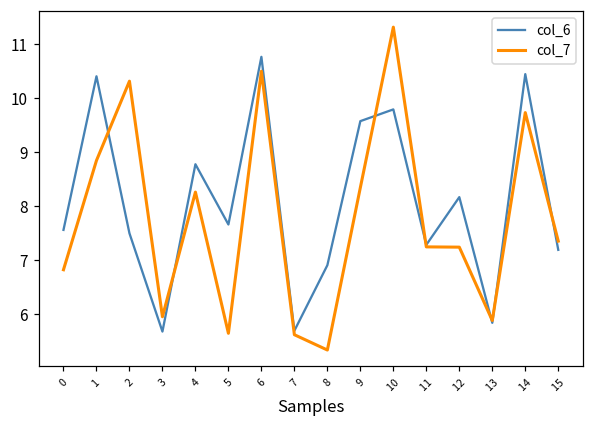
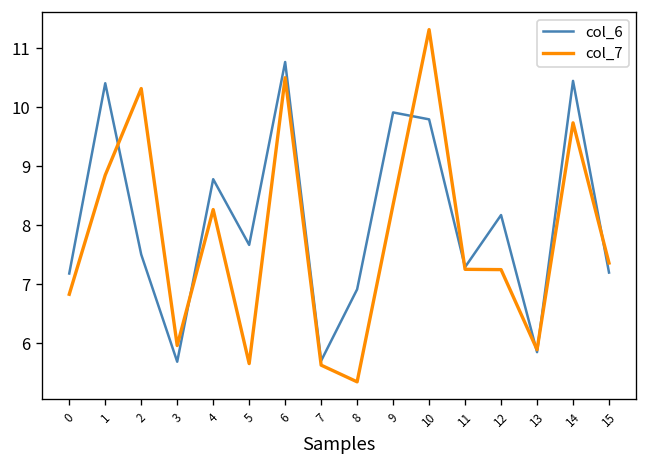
  {
    "col_6": {
-     "0": 7.6,
+     "0": 7.2,
      "1": 10.4,
      "2": 7.5,
      "3": 5.7,
      "4": 8.8,
      "5": 7.7,
      "6": 10.8,
      "7": 5.7,
      "8": 6.9,
-     "9": 9.6,
+     "9": 9.9,
      "10": 9.8,
      "12": 8.2,
      "14": 10.4,
      "15": 7.2
    },
    "col_7": {
      "0": 6.8,
      "1": 8.8,
      "2": 10.3,
      "3": 6.0,
      "4": 8.3,
      "5": 5.7,
      "6": 10.5,
      "7": 5.6,
      "8": 5.3,
      "9": 8.3,
      "10": 11.3,
      "12": 7.2,
      "14": 9.7,
      "15": 7.4
    }
  }
